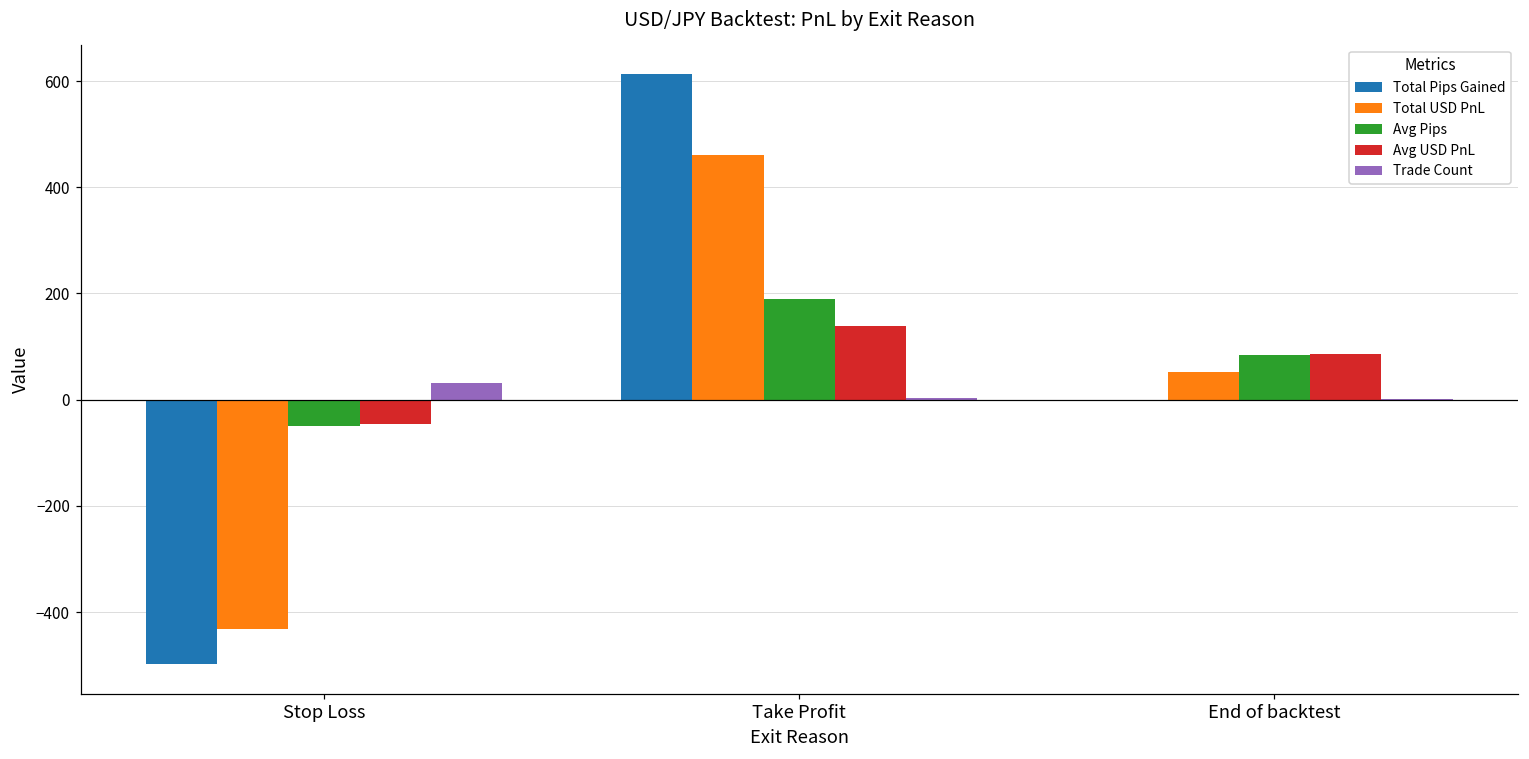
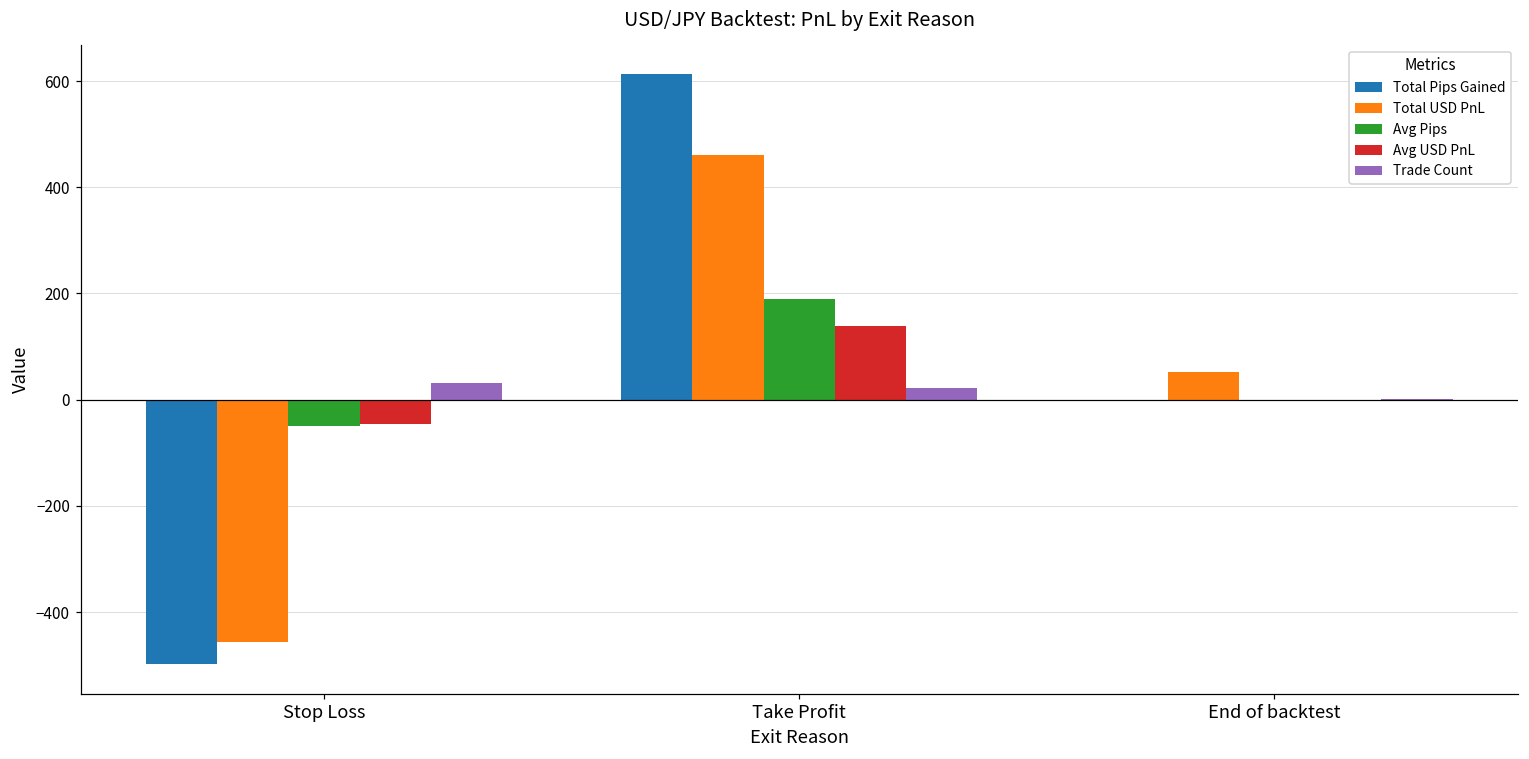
  {
    "Total Pips Gained": {
      "Stop Loss": -500,
      "Take Profit": 610,
      "End of backtest": 0
    },
    "Total USD PnL": {
-     "Stop Loss": -430,
+     "Stop Loss": -460,
      "Take Profit": 460,
      "End of backtest": 50
    },
    "Avg Pips": {
      "Stop Loss": -50,
      "Take Profit": 190,
-     "End of backtest": 80
+     "End of backtest": 0
    },
    "Avg USD PnL": {
      "Stop Loss": -50,
      "Take Profit": 140,
-     "End of backtest": 90
+     "End of backtest": 0
    },
    "Trade Count": {
      "Stop Loss": 30,
-     "Take Profit": 0
+     "Take Profit": 20
    }
  }
